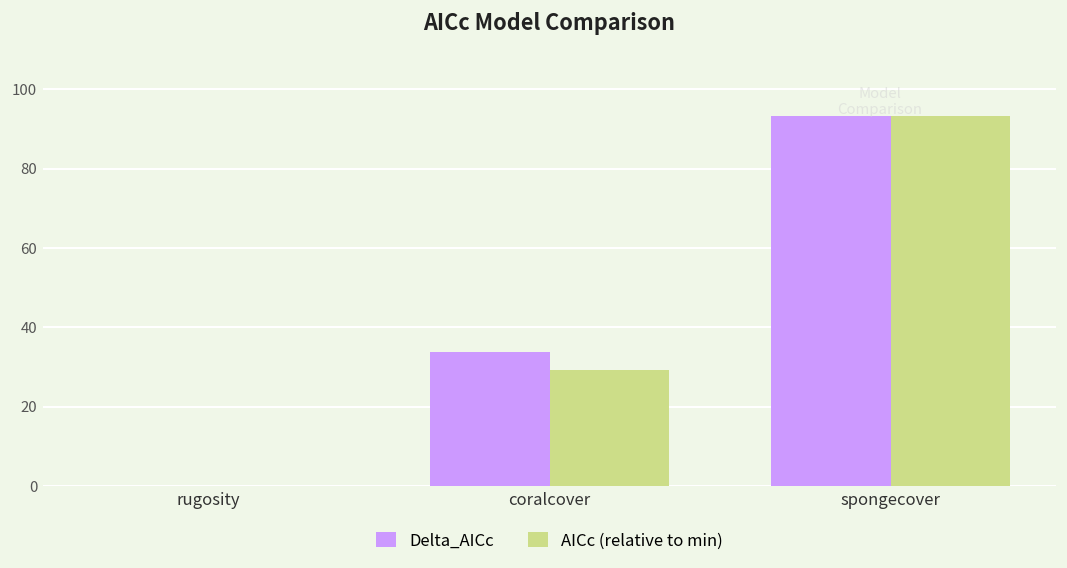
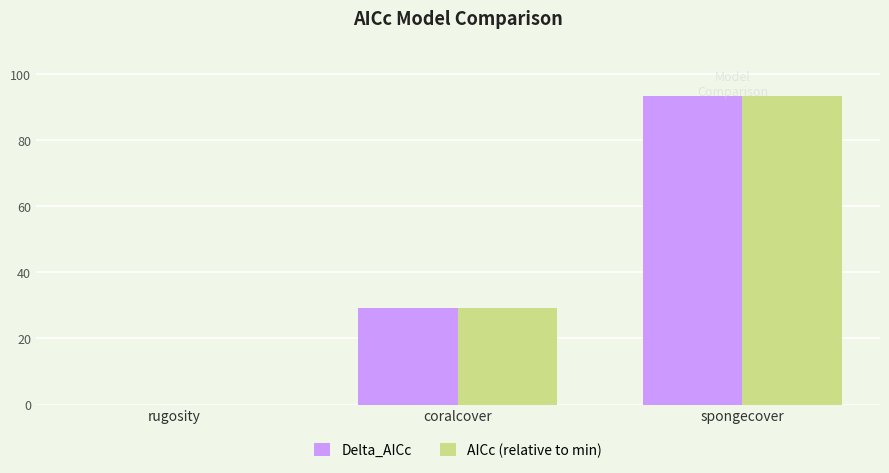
  {
    "Delta_AICc": {
      "rugosity": 0,
-     "coralcover": 34,
+     "coralcover": 29,
      "spongecover": 93
    },
    "AICc (relative to min)": {
      "rugosity": 0,
      "coralcover": 29,
      "spongecover": 93
    }
  }
